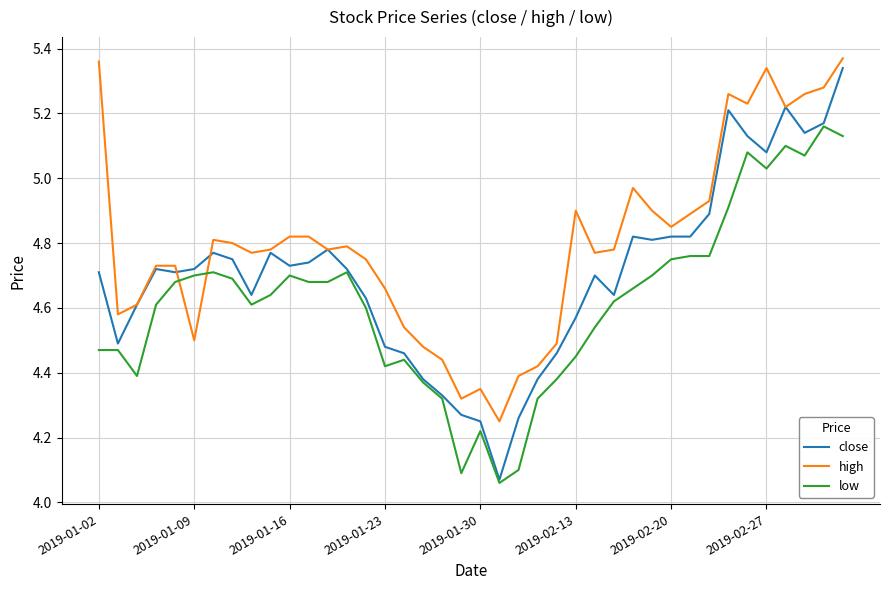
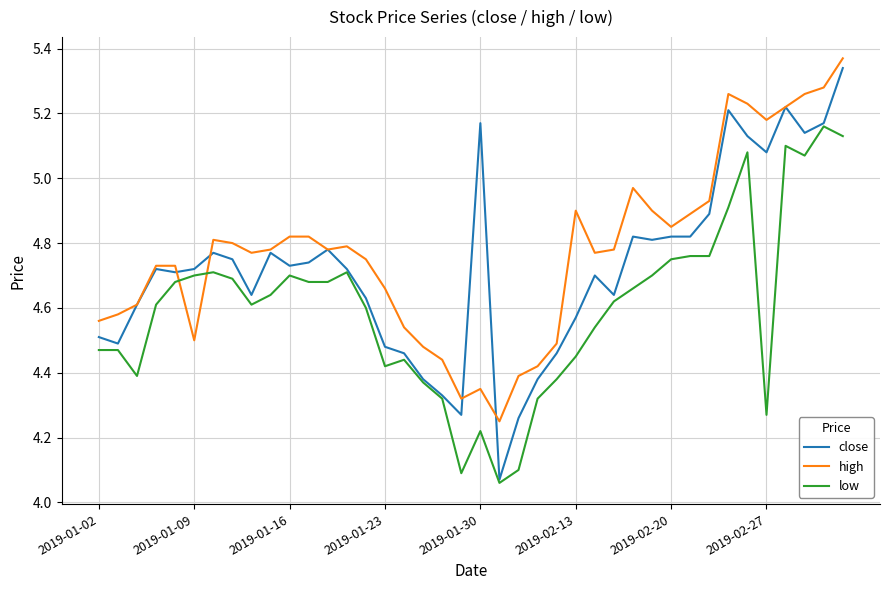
  {
    "close": {
-     "2019-01-02": 4.71,
+     "2019-01-02": 4.51,
      "2019-01-09": 4.72,
      "2019-01-16": 4.73,
      "2019-01-23": 4.48,
-     "2019-01-30": 4.25,
+     "2019-01-30": 5.17,
      "2019-02-13": 4.57,
      "2019-02-20": 4.82,
      "2019-02-27": 5.08
    },
    "high": {
-     "2019-01-02": 5.36,
+     "2019-01-02": 4.56,
      "2019-01-09": 4.50,
      "2019-01-16": 4.82,
      "2019-01-23": 4.66,
      "2019-01-30": 4.35,
      "2019-02-13": 4.90,
      "2019-02-20": 4.85,
-     "2019-02-27": 5.34
+     "2019-02-27": 5.18
    },
    "low": {
      "2019-01-02": 4.47,
      "2019-01-09": 4.70,
      "2019-01-16": 4.70,
      "2019-01-23": 4.42,
      "2019-01-30": 4.22,
      "2019-02-13": 4.45,
      "2019-02-20": 4.75,
-     "2019-02-27": 5.03
+     "2019-02-27": 4.27
    }
  }
